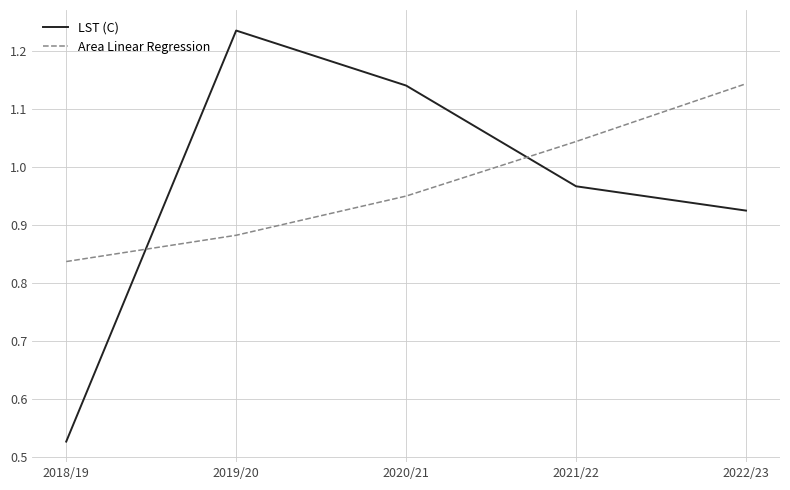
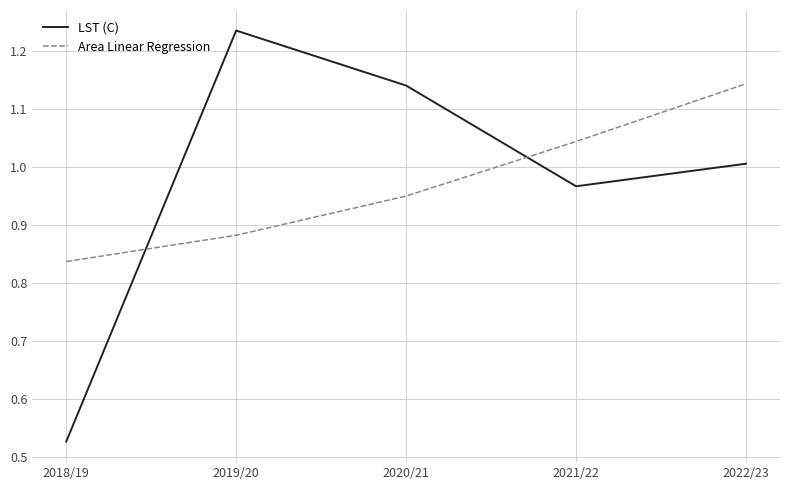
  {
    "LST (C)": {
      "2018/19": 0.53,
      "2019/20": 1.24,
      "2020/21": 1.14,
      "2021/22": 0.97,
-     "2022/23": 0.93
+     "2022/23": 1.01
    },
    "Area Linear Regression": {
      "2018/19": 0.84,
      "2019/20": 0.88,
      "2020/21": 0.95,
      "2021/22": 1.04,
      "2022/23": 1.14
    }
  }
